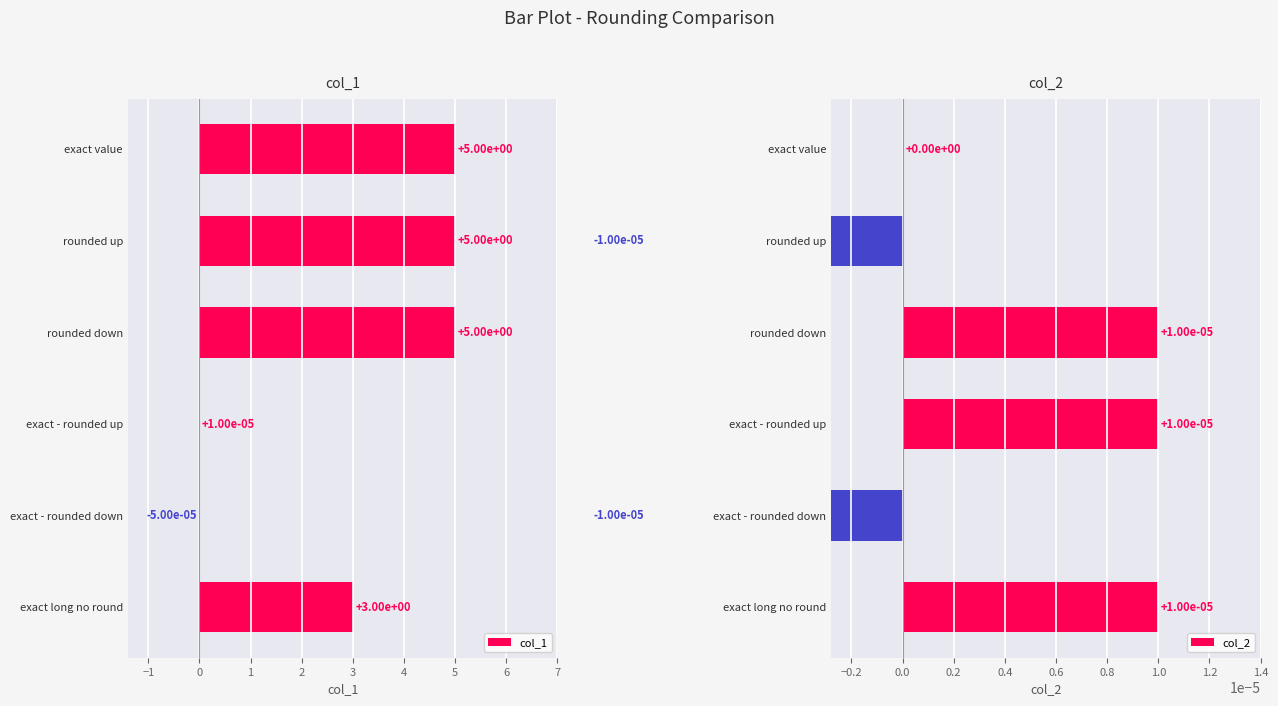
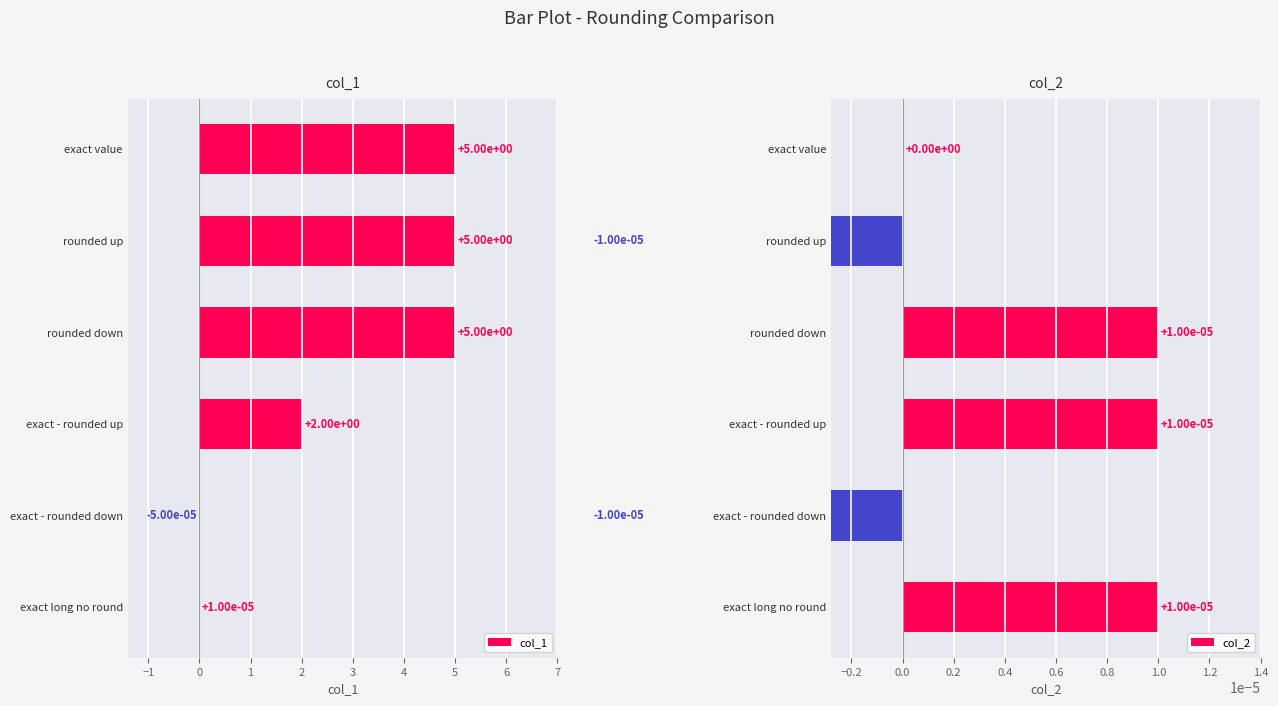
  {
    "col_1": {
      "exact value": "+5.00e+00",
      "rounded up": "+5.00e+00",
      "rounded down": "+5.00e+00",
-     "exact - rounded up": "+1.00e-05",
+     "exact - rounded up": "+2.00e+00",
      "exact - rounded down": "-5.00e-05",
-     "exact long no round": "+3.00e+00"
+     "exact long no round": "+1.00e-05"
    },
    "col_2": {
      "exact value": "+0.00e+00",
      "rounded down": "+1.00e-05",
      "exact - rounded up": "+1.00e-05",
      "exact long no round": "+1.00e-05"
    }
  }
